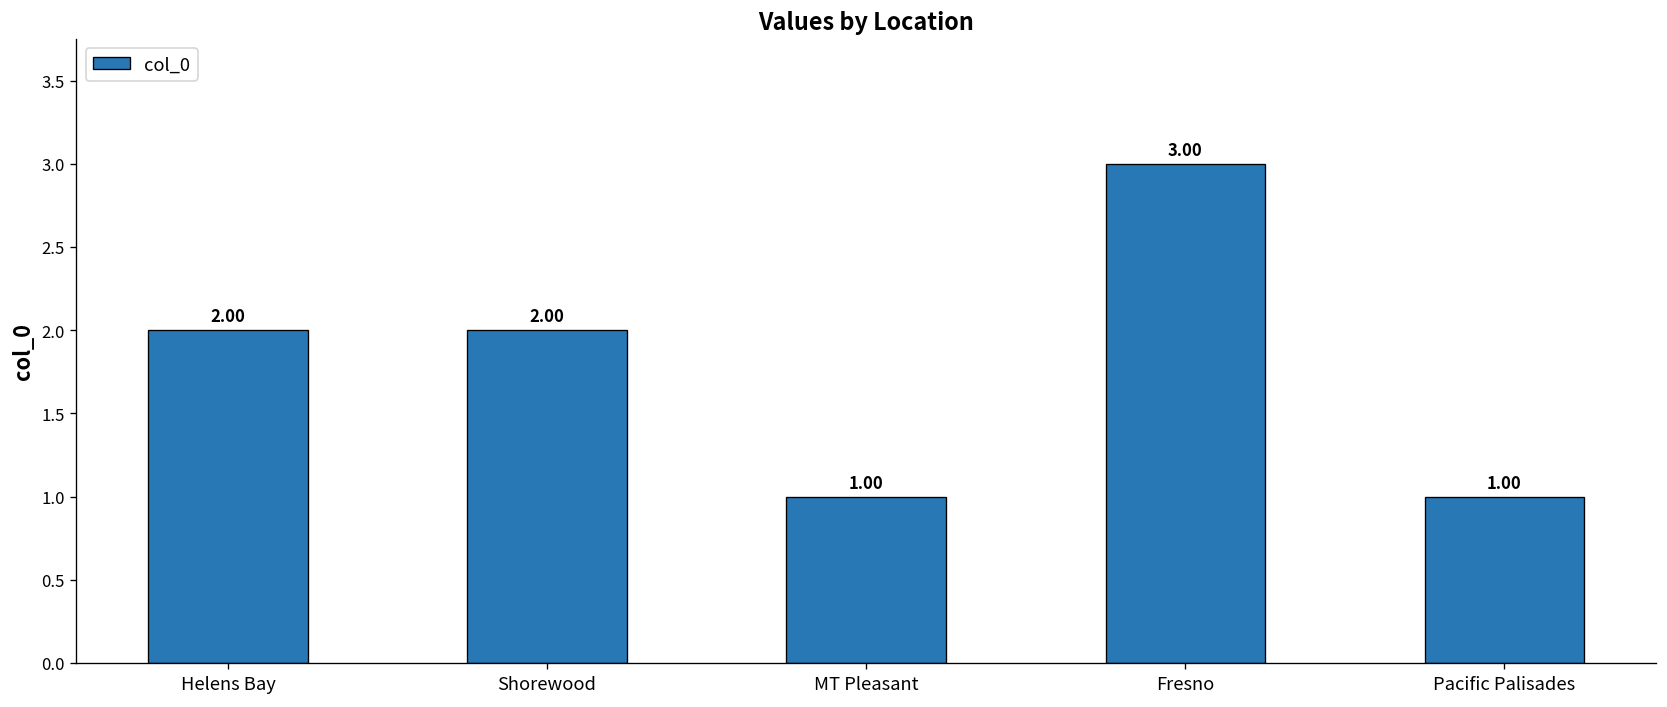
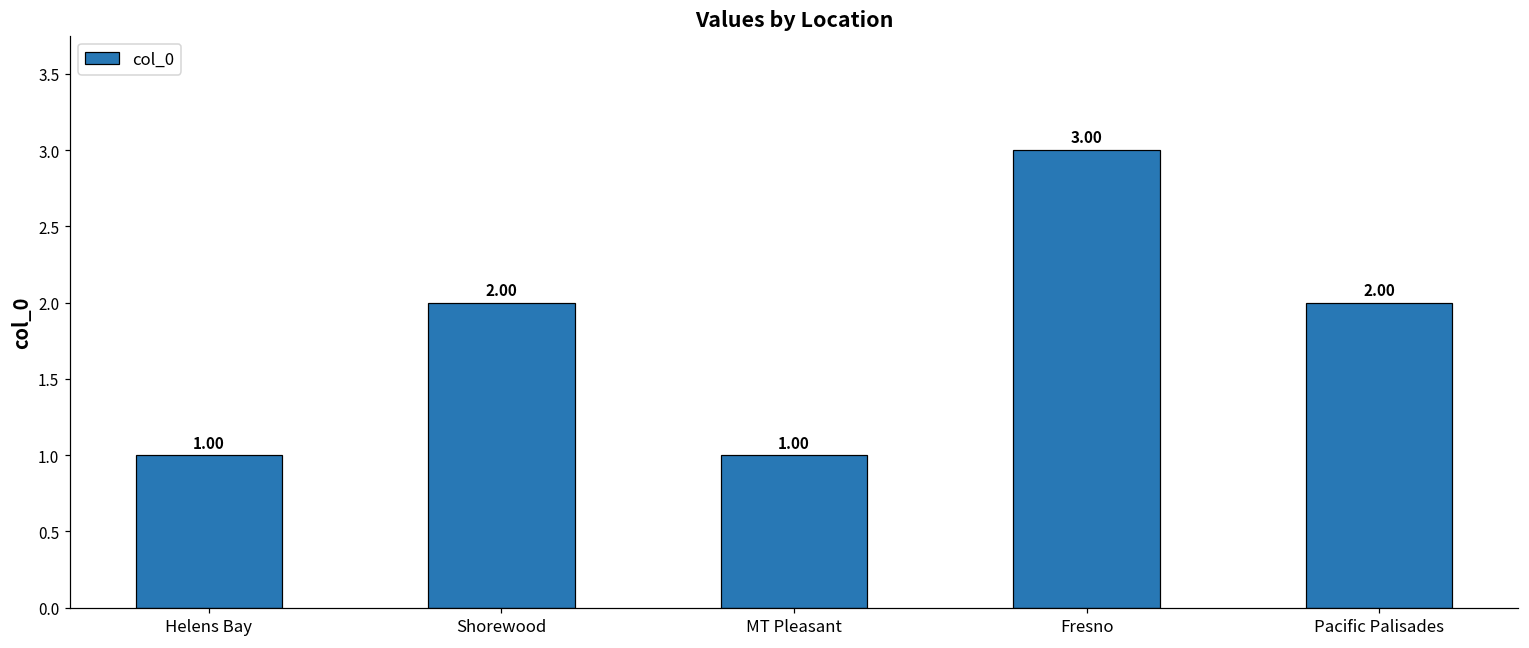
  {
-   "Helens Bay": 2.00,
+   "Helens Bay": 1.00,
    "Shorewood": 2.00,
    "MT Pleasant": 1.00,
    "Fresno": 3.00,
-   "Pacific Palisades": 1.00
+   "Pacific Palisades": 2.00
  }
